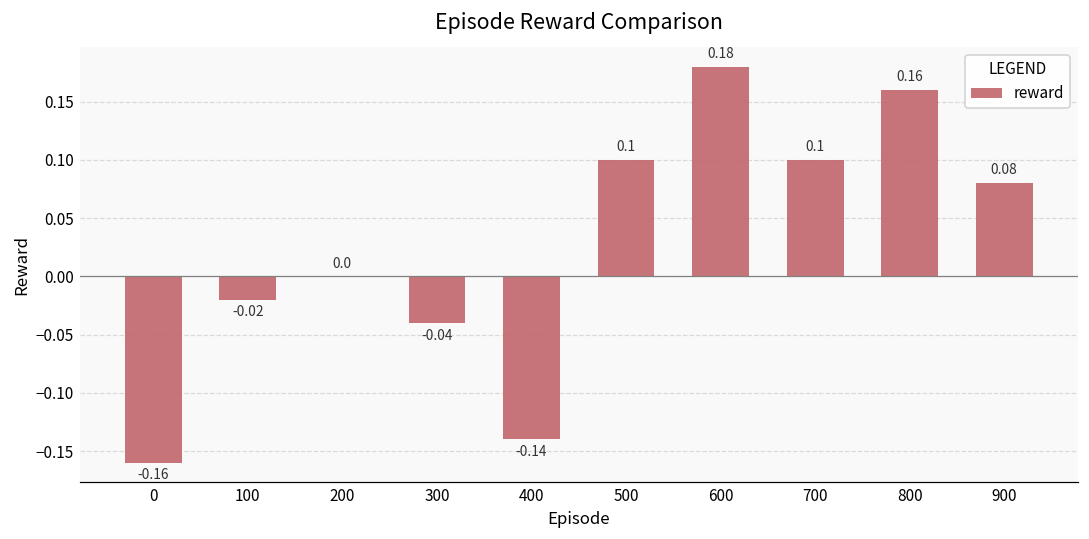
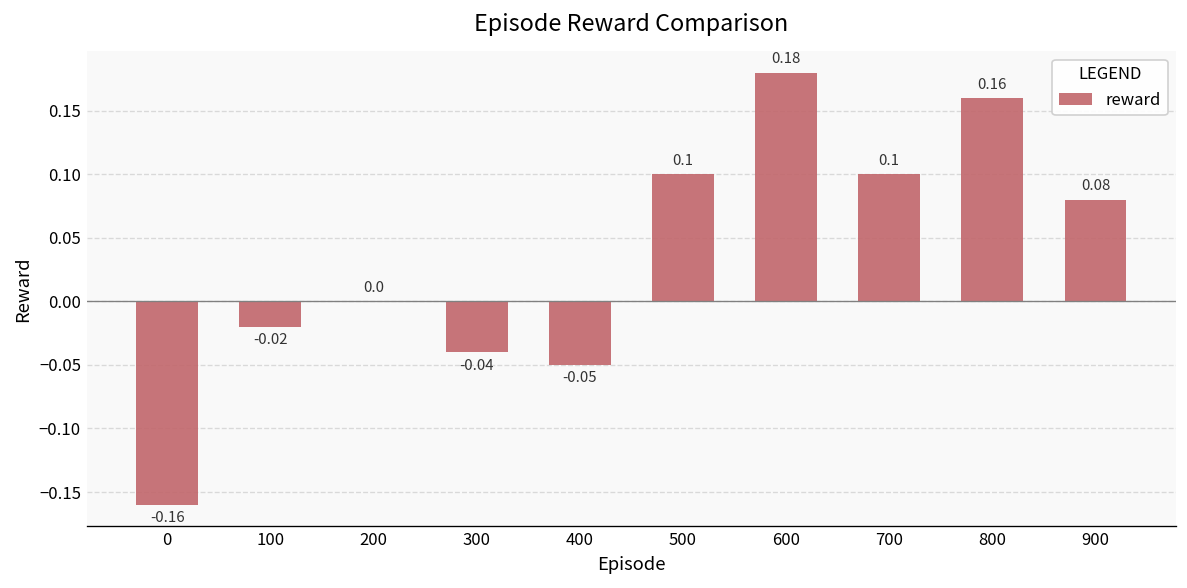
  {
    "0": -0.16,
    "100": -0.02,
    "200": 0.0,
    "300": -0.04,
-   "400": -0.14,
+   "400": -0.05,
    "500": 0.1,
    "600": 0.18,
    "700": 0.1,
    "800": 0.16,
    "900": 0.08
  }
